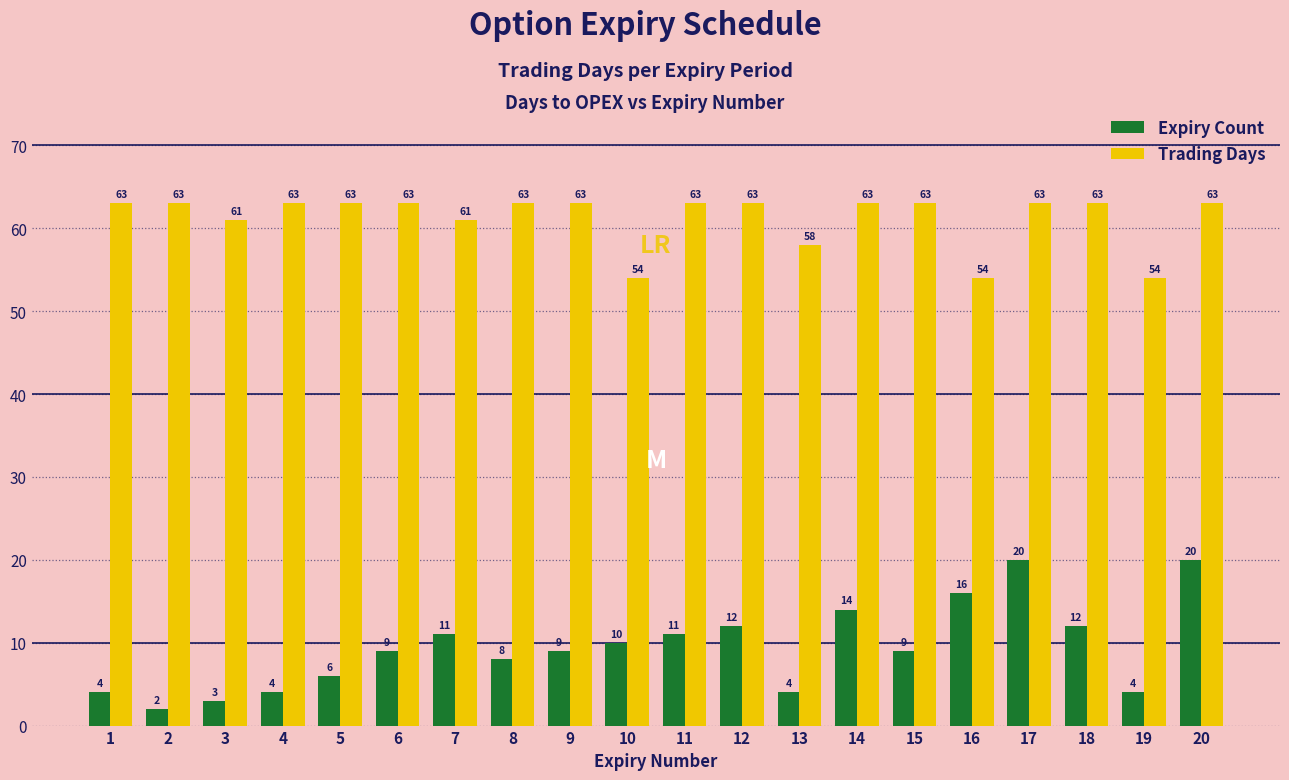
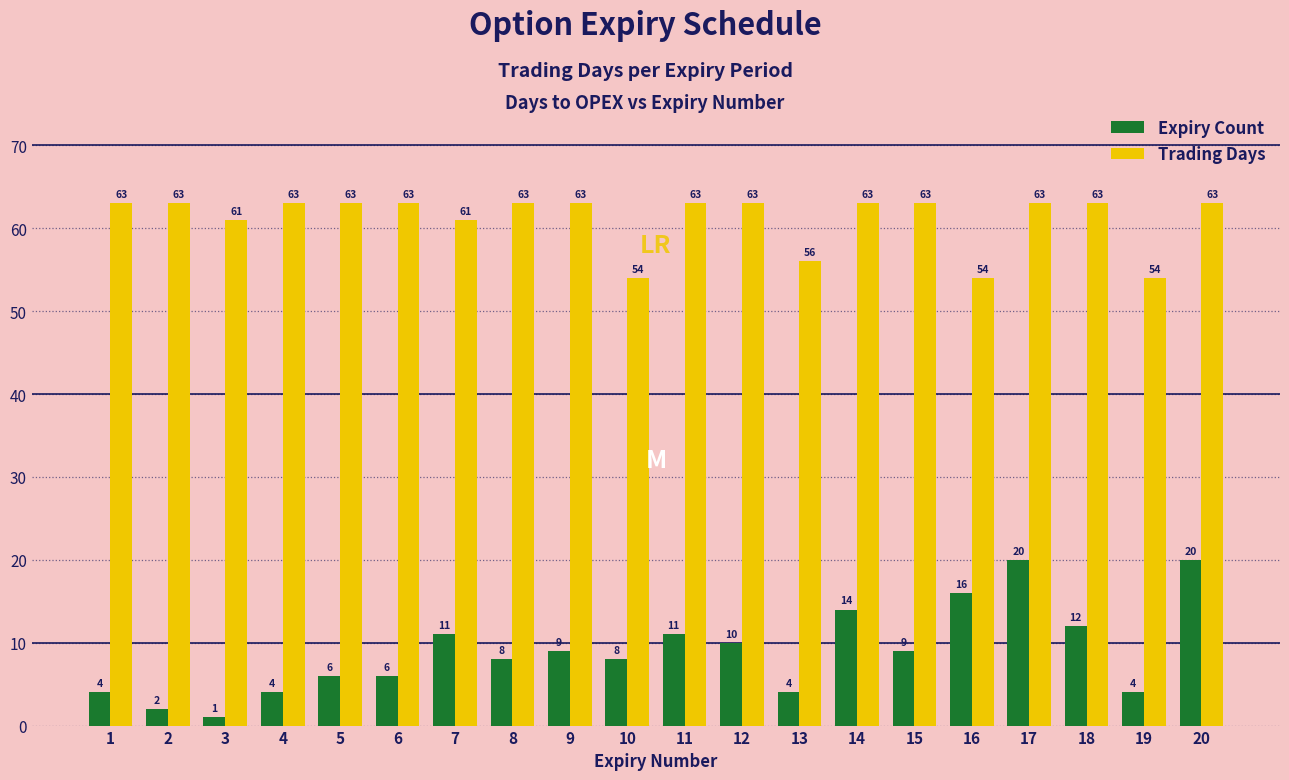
  {
    "Expiry Count": {
      "1": 4,
      "2": 2,
-     "3": 3,
+     "3": 1,
      "4": 4,
      "5": 6,
-     "6": 9,
+     "6": 6,
      "7": 11,
      "8": 8,
      "9": 9,
-     "10": 10,
+     "10": 8,
      "11": 11,
-     "12": 12,
+     "12": 10,
      "13": 4,
      "14": 14,
      "15": 9,
      "16": 16,
      "17": 20,
      "18": 12,
      "19": 4,
      "20": 20
    },
    "Trading Days": {
      "1": 63,
      "2": 63,
      "3": 61,
      "4": 63,
      "5": 63,
      "6": 63,
      "7": 61,
      "8": 63,
      "9": 63,
      "10": 54,
      "11": 63,
      "12": 63,
-     "13": 58,
+     "13": 56,
      "14": 63,
      "15": 63,
      "16": 54,
      "17": 63,
      "18": 63,
      "19": 54,
      "20": 63
    }
  }
